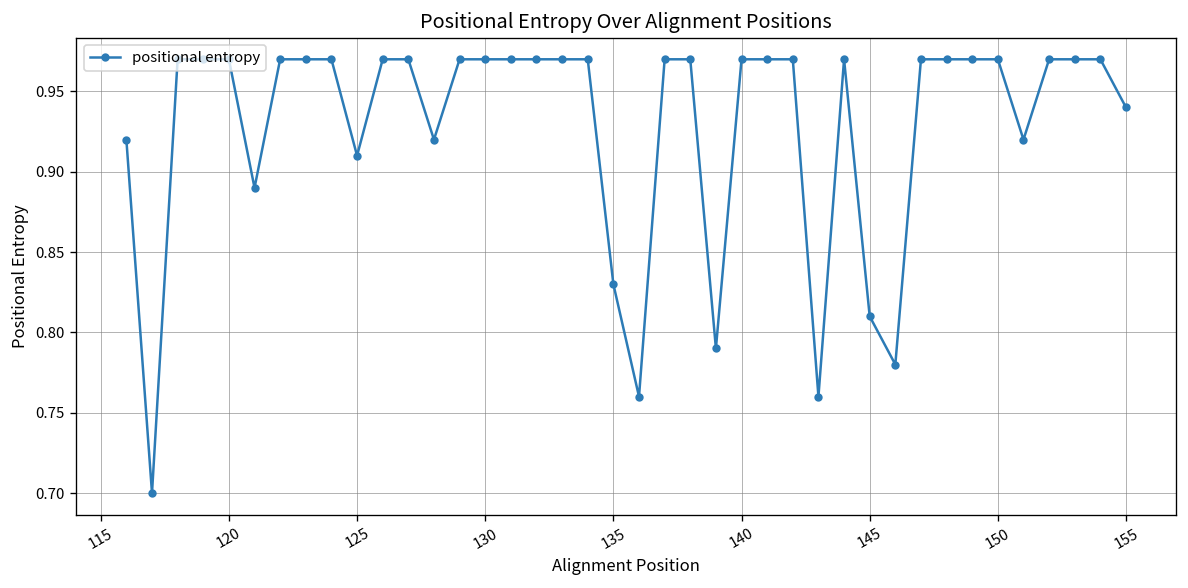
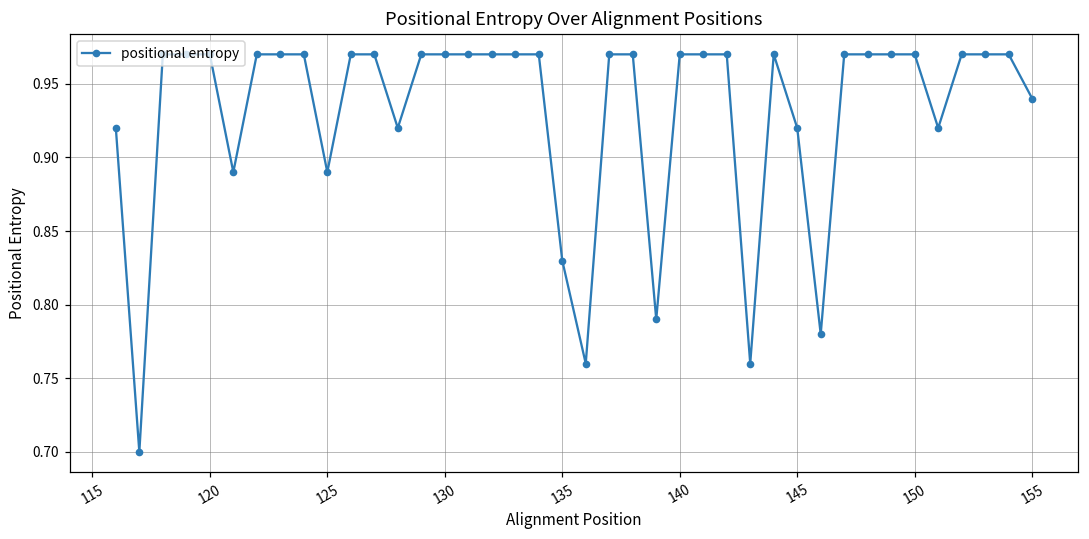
  {
-   "125": 0.91,
+   "125": 0.89,
    "130": 0.97,
    "135": 0.83,
    "140": 0.97,
-   "145": 0.81,
+   "145": 0.92,
    "150": 0.97,
    "155": 0.94
  }
